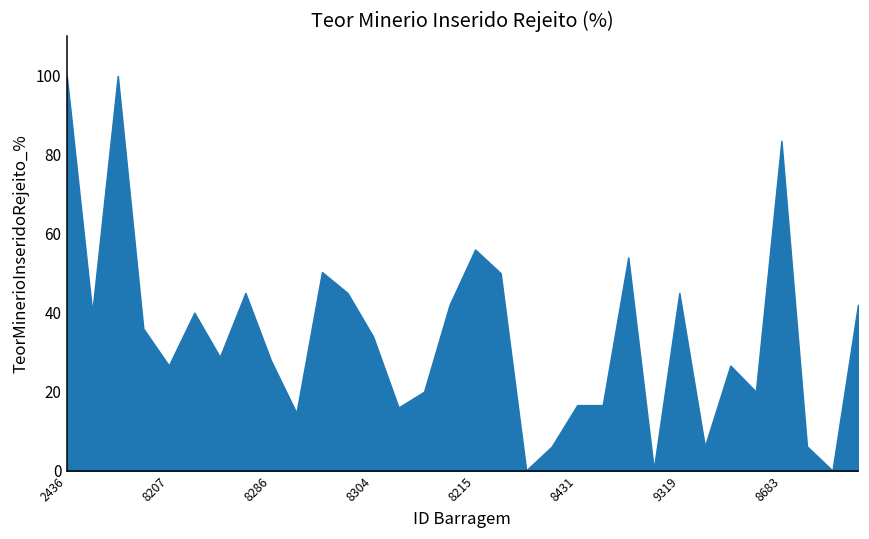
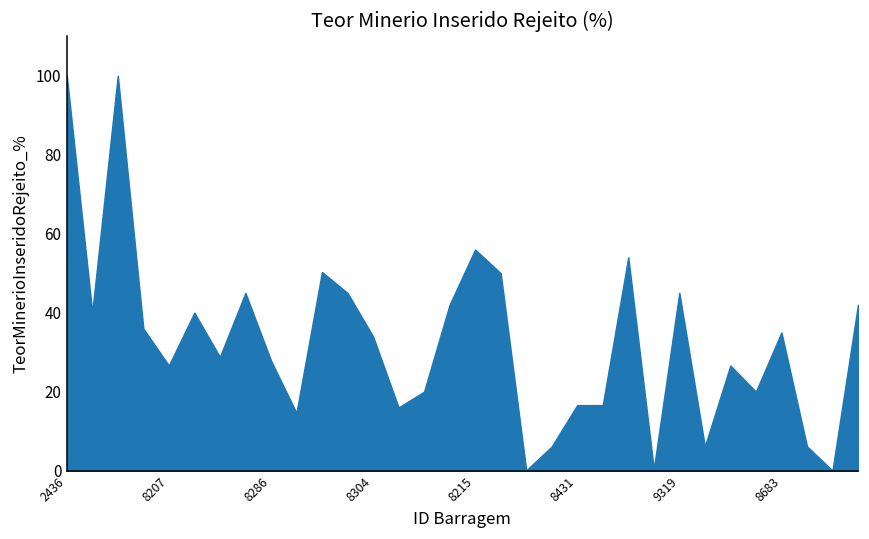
  {
    "2436": 100,
    "8207": 27,
    "8286": 28,
    "8304": 34,
    "8215": 56,
    "8431": 17,
    "9319": 45,
-   "8683": 84
+   "8683": 35
  }
